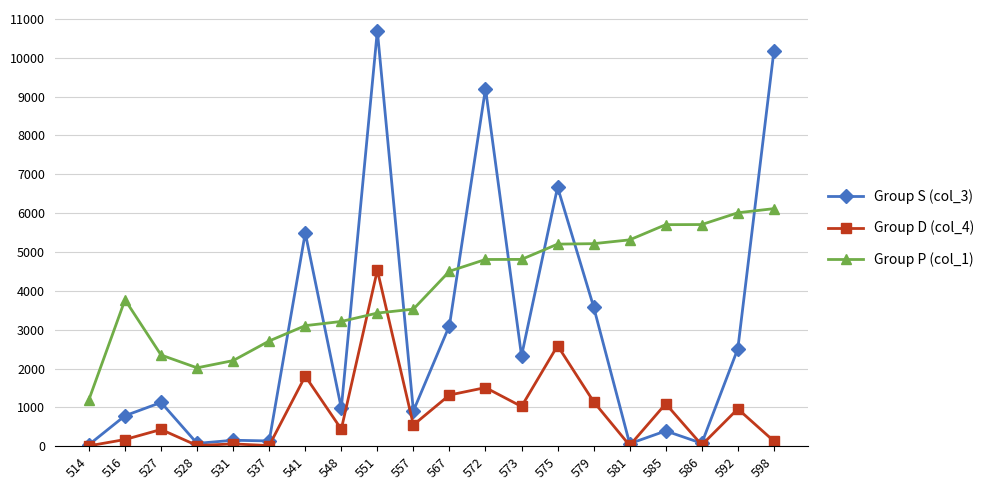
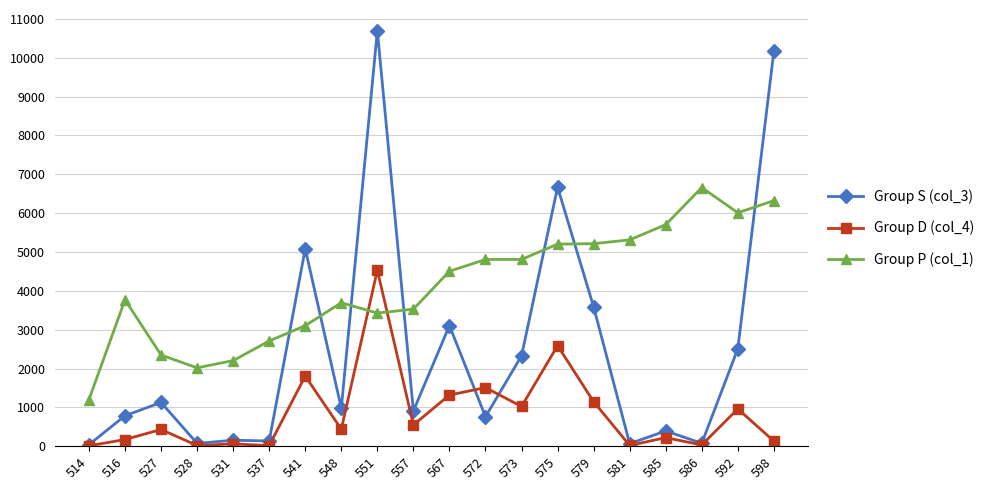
  {
    "Group S (col_3)": {
      "516": 800,
      "527": 1100,
      "531": 200,
      "537": 100,
-     "541": 5500,
+     "541": 5100,
      "548": 1000,
      "551": 10700,
      "557": 900,
      "567": 3100,
-     "572": 9200,
+     "572": 800,
      "573": 2300,
      "575": 6700,
      "579": 3600,
      "585": 400,
      "592": 2500,
      "598": 10200
    },
    "Group D (col_4)": {
      "516": 200,
      "527": 400,
      "531": 100,
      "537": 0,
      "541": 1800,
      "548": 400,
      "551": 4500,
      "557": 500,
      "567": 1300,
      "572": 1500,
      "573": 1000,
      "575": 2600,
      "579": 1100,
-     "585": 1100,
+     "585": 200,
      "592": 1000,
      "598": 100
    },
    "Group P (col_1)": {
      "514": 1200,
      "516": 3800,
      "527": 2300,
      "528": 2000,
      "531": 2200,
      "537": 2700,
      "541": 3100,
-     "548": 3200,
+     "548": 3700,
      "551": 3400,
      "557": 3500,
      "567": 4500,
      "572": 4800,
      "573": 4800,
      "575": 5200,
      "579": 5200,
      "581": 5300,
      "585": 5700,
-     "586": 5700,
+     "586": 6700,
      "592": 6000,
-     "598": 6100
+     "598": 6300
    }
  }
